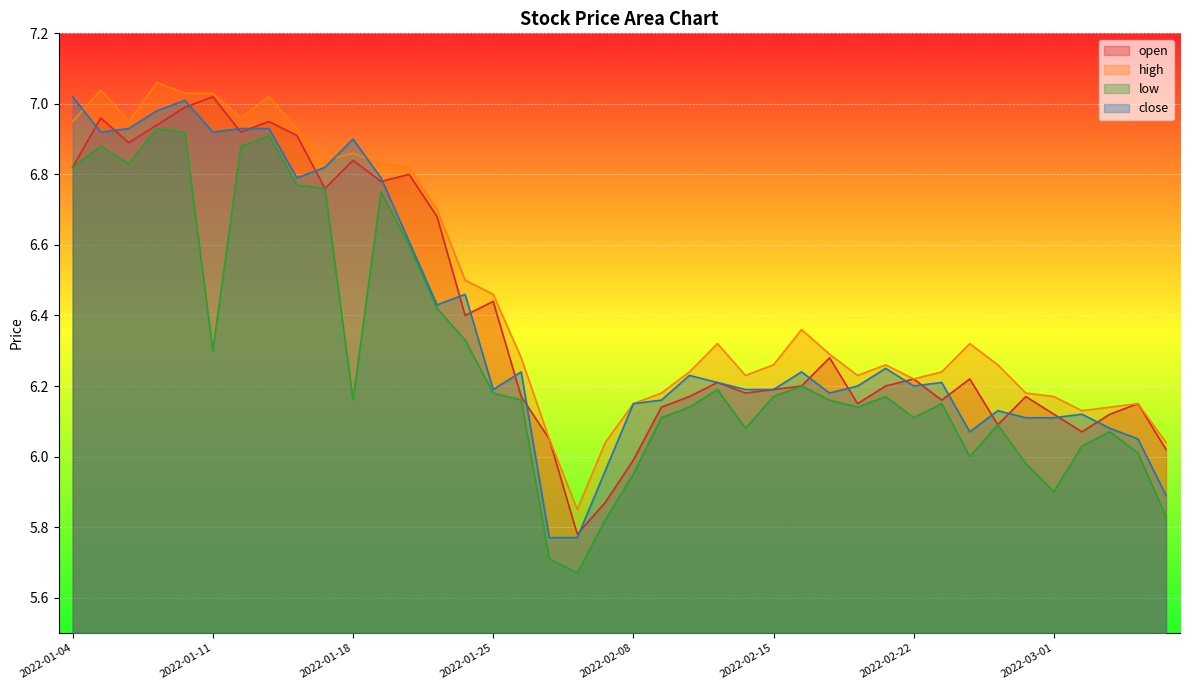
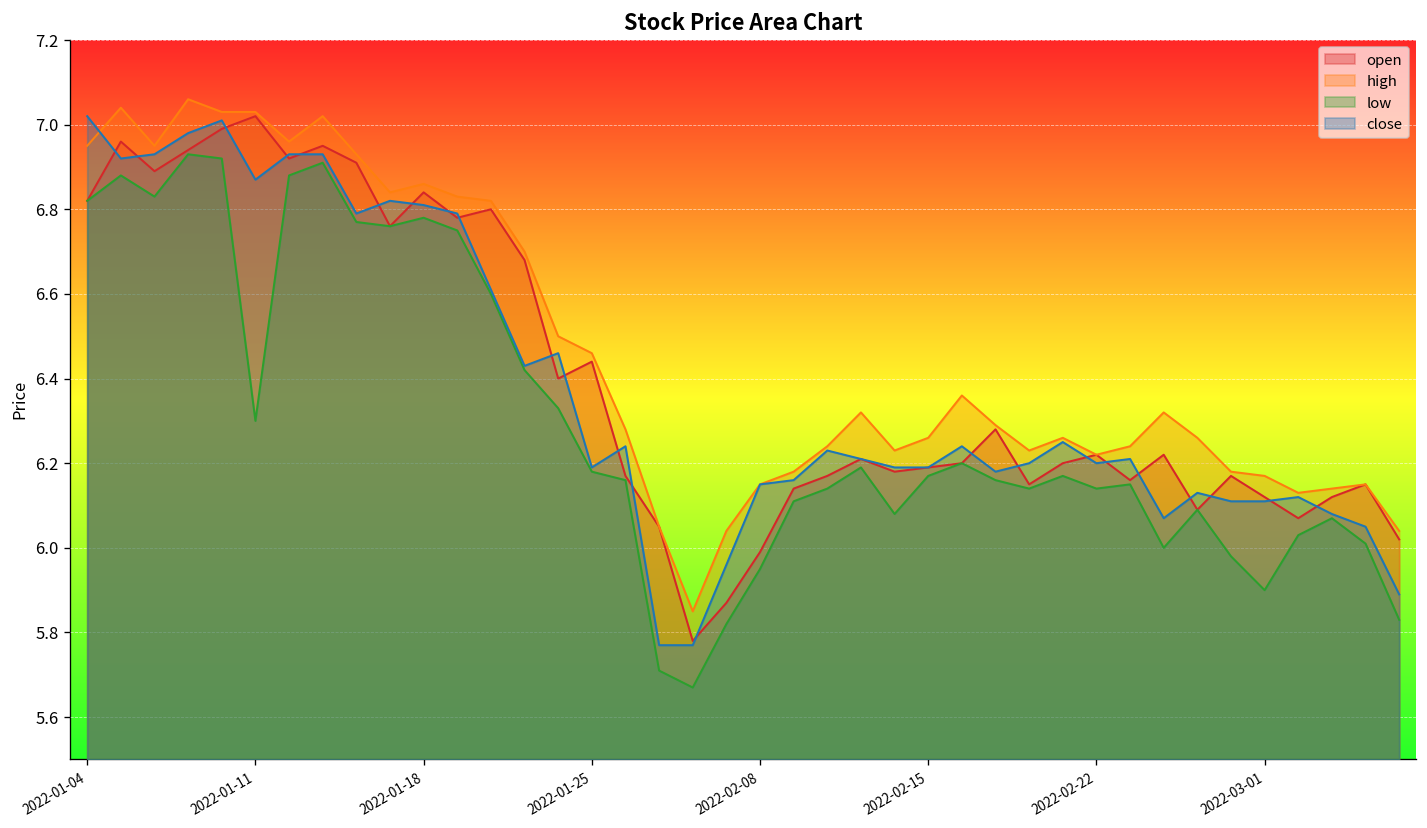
  {
    "low": {
      "2022-01-11": 6.30,
-     "2022-01-18": 6.16,
+     "2022-01-18": 6.78,
      "2022-01-25": 6.18,
      "2022-02-08": 5.95,
      "2022-02-15": 6.17,
-     "2022-02-22": 6.11,
+     "2022-02-22": 6.14,
      "2022-03-01": 5.90
    },
    "close": {
      "2022-01-04": 7.02,
-     "2022-01-11": 6.92,
-     "2022-01-18": 6.90,
+     "2022-01-11": 6.87,
+     "2022-01-18": 6.81,
      "2022-01-25": 6.19,
      "2022-02-22": 6.20,
      "2022-03-01": 6.11
    }
  }
